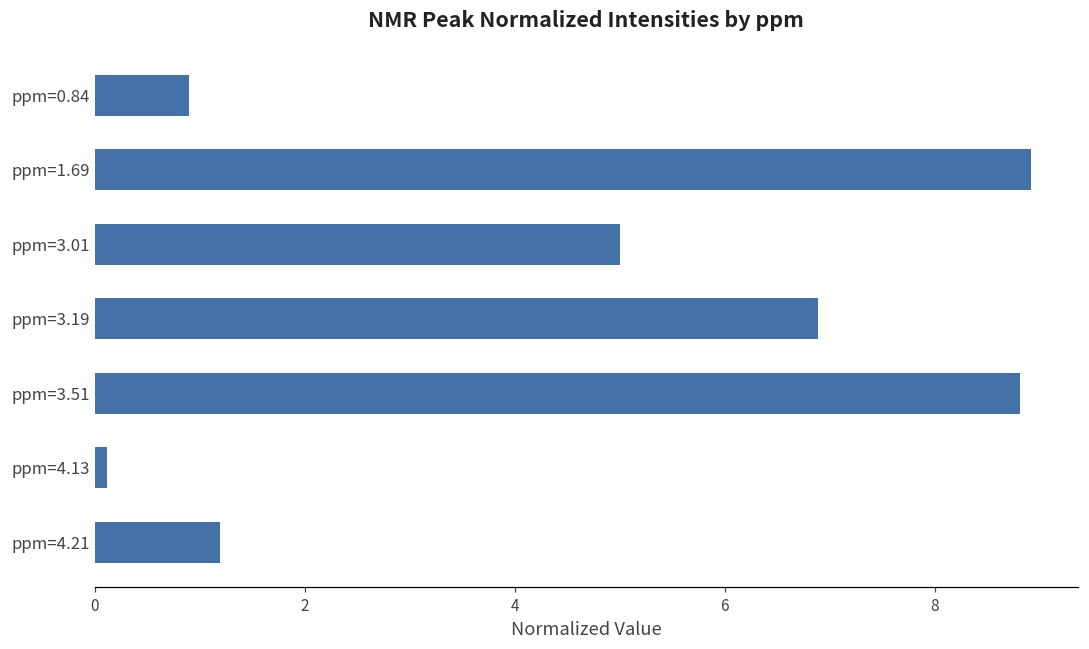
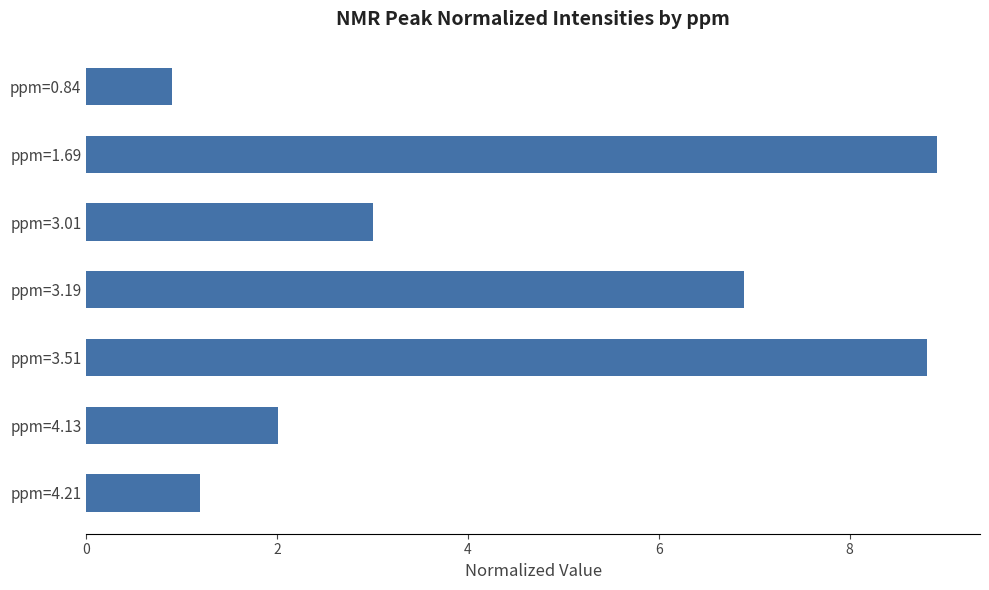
  {
    "ppm=0.84": 0.9,
    "ppm=1.69": 8.9,
-   "ppm=3.01": 5,
+   "ppm=3.01": 3,
    "ppm=3.19": 6.9,
    "ppm=3.51": 8.8,
-   "ppm=4.13": 0.1,
+   "ppm=4.13": 2.0,
    "ppm=4.21": 1.2
  }
